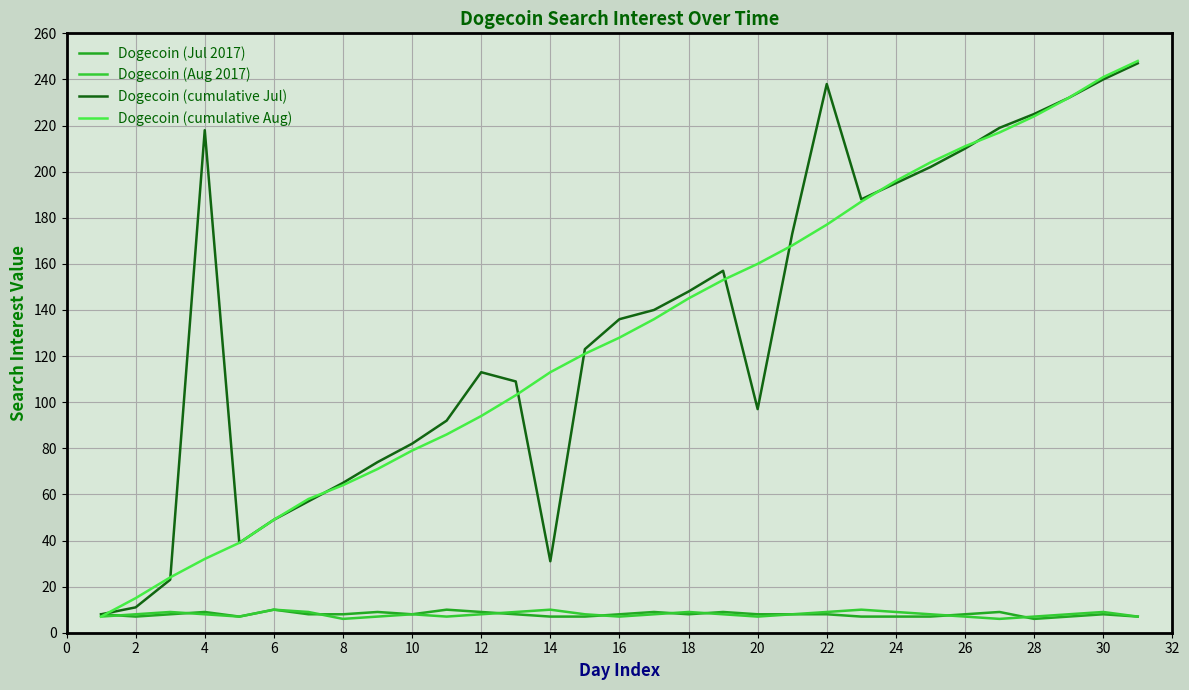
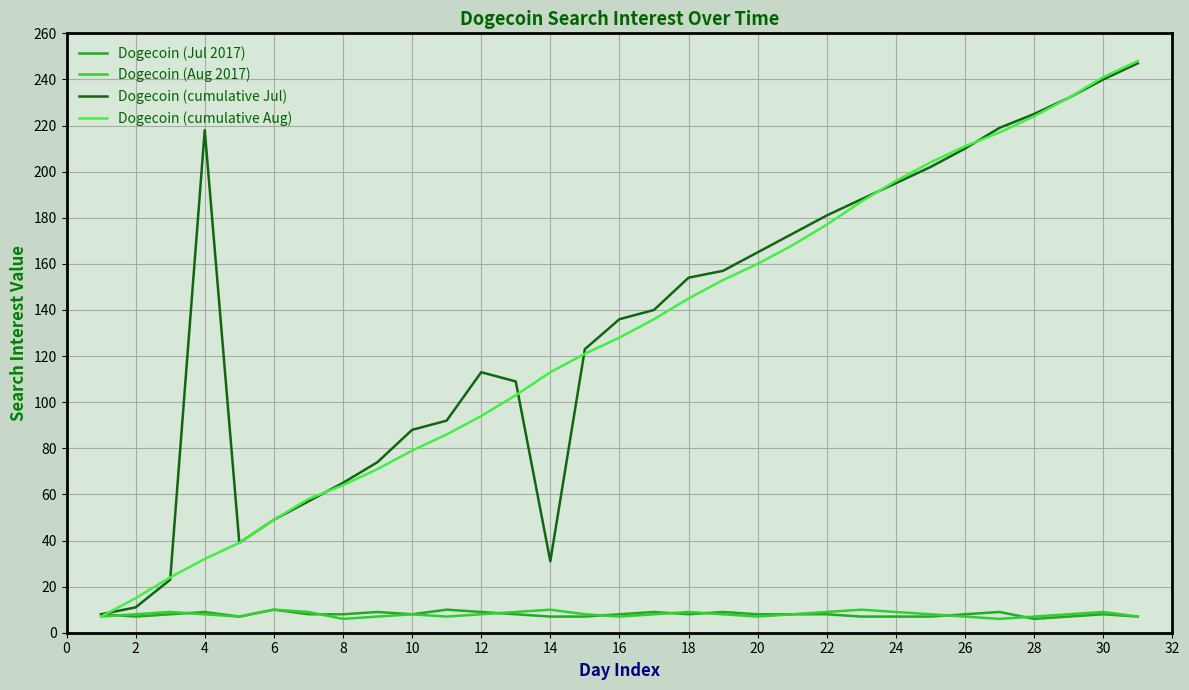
  {
    "Dogecoin (cumulative Jul)": {
      "2": 11,
      "4": 218,
-     "10": 82,
+     "10": 88,
      "12": 113,
      "14": 31,
      "16": 136,
-     "18": 148,
-     "20": 97,
-     "22": 238
+     "18": 154,
+     "20": 165,
+     "22": 181
    }
  }
